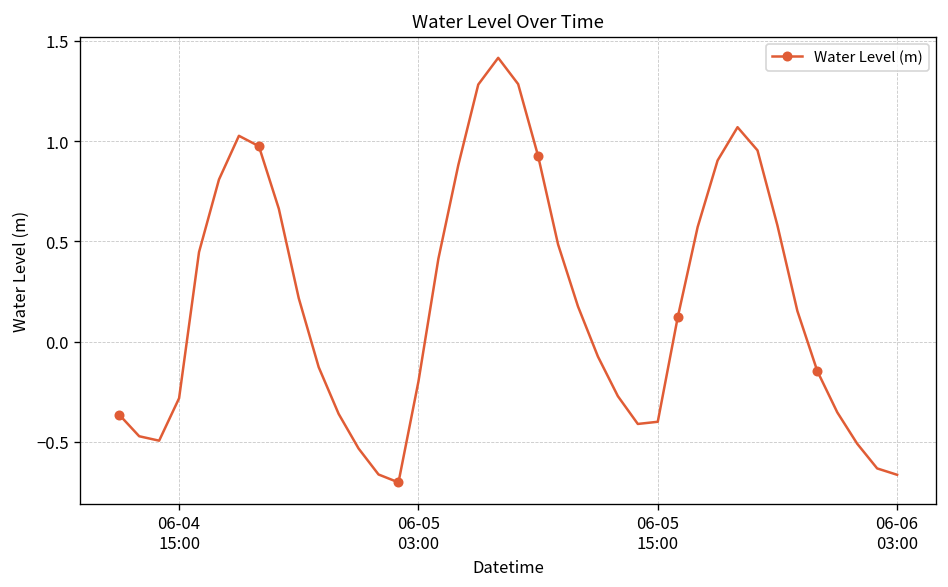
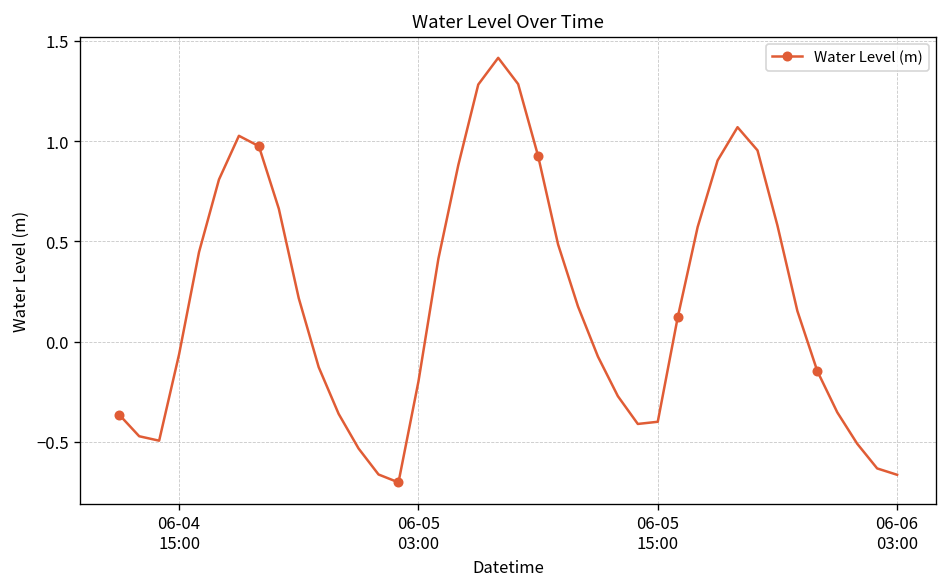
  {
-   "06-04 15:00": -0.28,
+   "06-04 15:00": -0.06,
    "06-05 03:00": -0.20,
    "06-05 15:00": -0.40,
    "06-06 03:00": -0.66
  }
